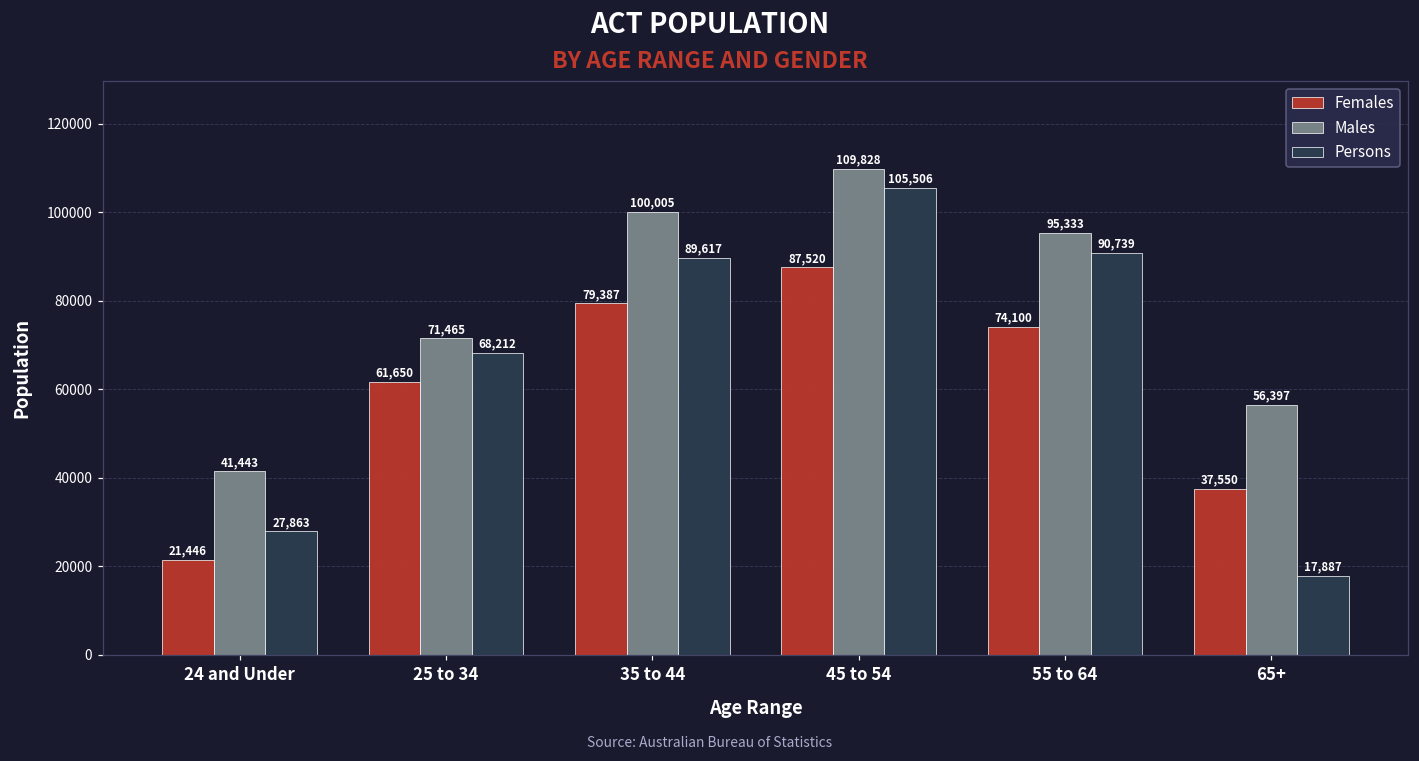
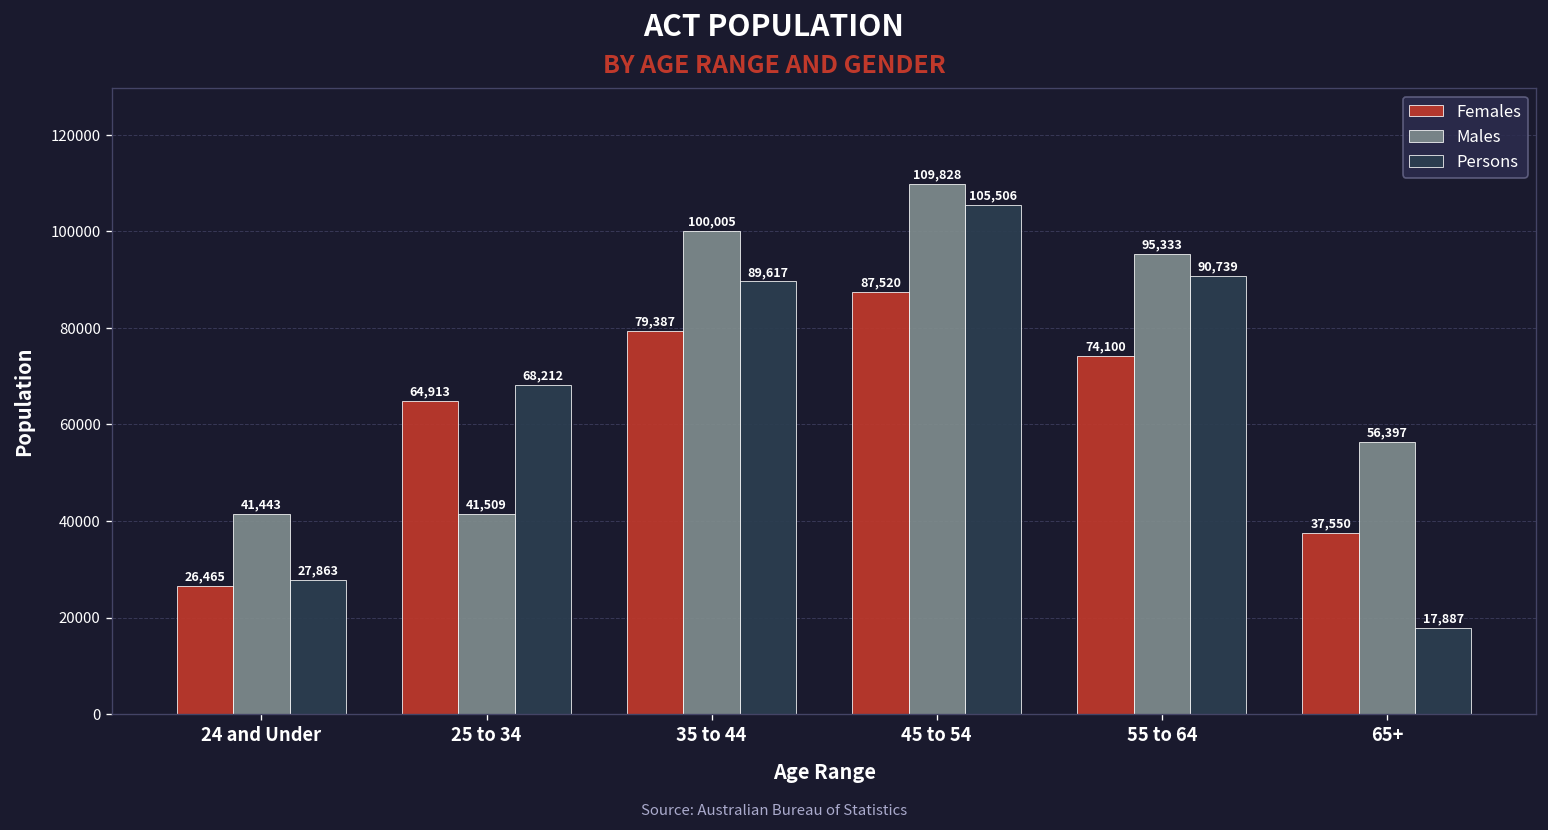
  {
    "Females": {
-     "24 and Under": "21,446",
-     "25 to 34": "61,650",
+     "24 and Under": "26,465",
+     "25 to 34": "64,913",
      "35 to 44": "79,387",
      "45 to 54": "87,520",
      "55 to 64": "74,100",
      "65+": "37,550"
    },
    "Males": {
      "24 and Under": "41,443",
-     "25 to 34": "71,465",
+     "25 to 34": "41,509",
      "35 to 44": "100,005",
      "45 to 54": "109,828",
      "55 to 64": "95,333",
      "65+": "56,397"
    },
    "Persons": {
      "24 and Under": "27,863",
      "25 to 34": "68,212",
      "35 to 44": "89,617",
      "45 to 54": "105,506",
      "55 to 64": "90,739",
      "65+": "17,887"
    }
  }
